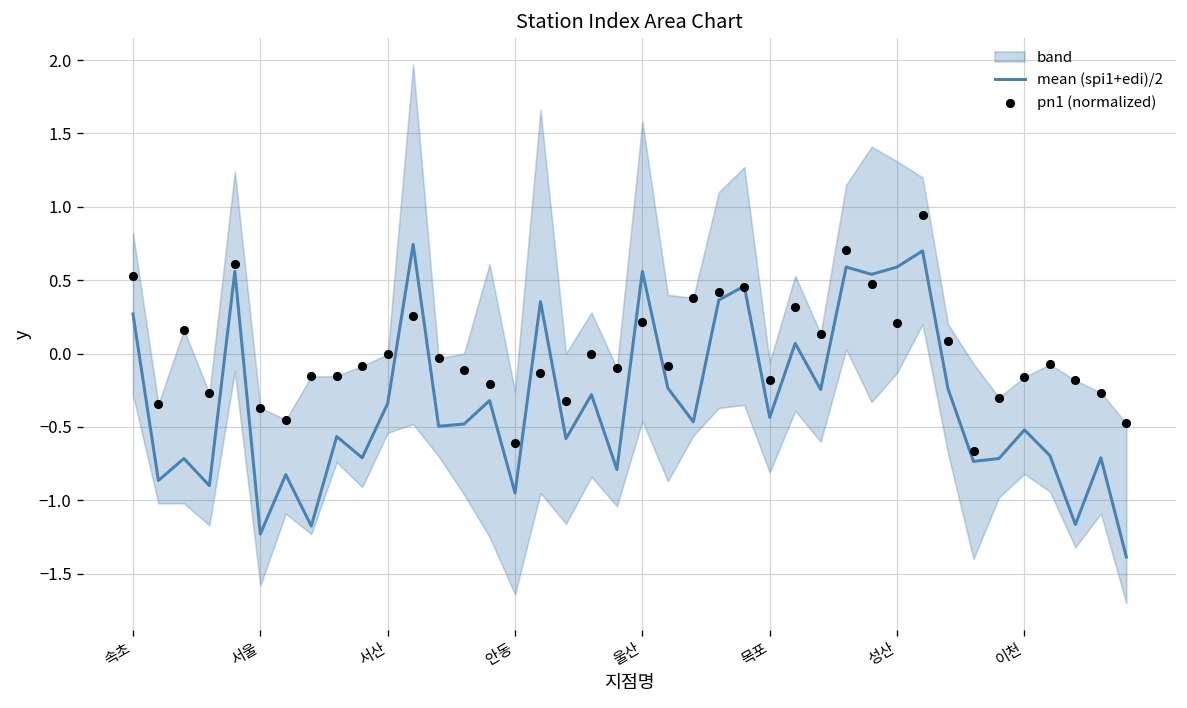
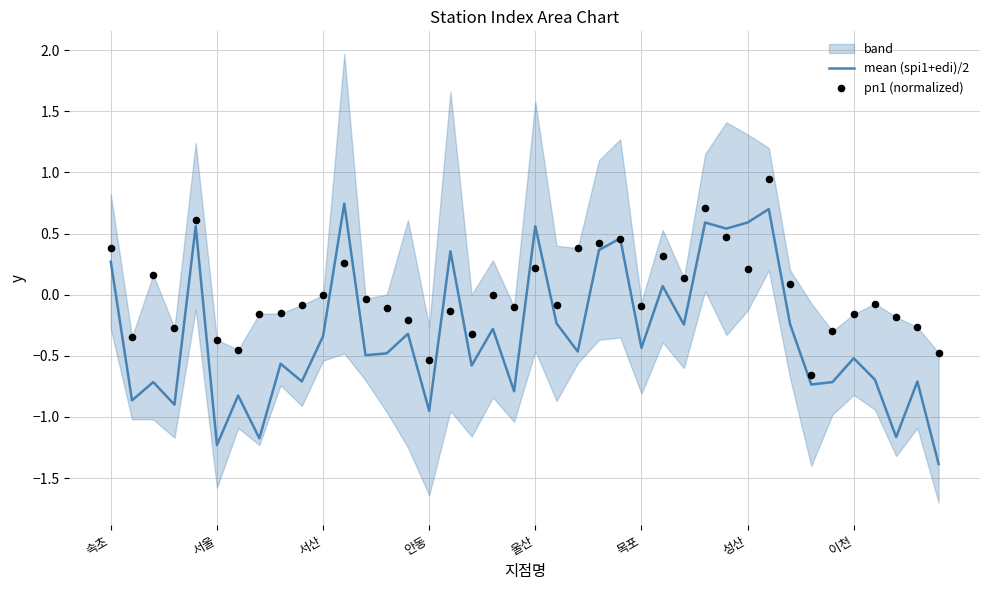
  {
    "pn1 (normalized)": {
-     "속초": 0.53,
-     "안동": -0.61,
-     "목포": -0.18
+     "속초": 0.38,
+     "안동": -0.53,
+     "목포": -0.10
    }
  }
